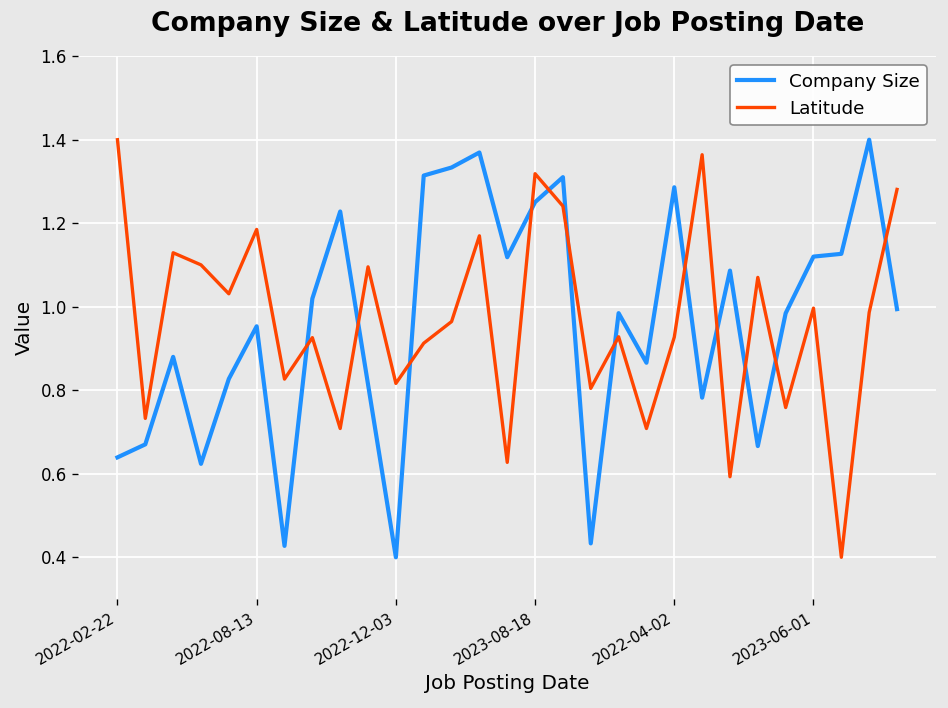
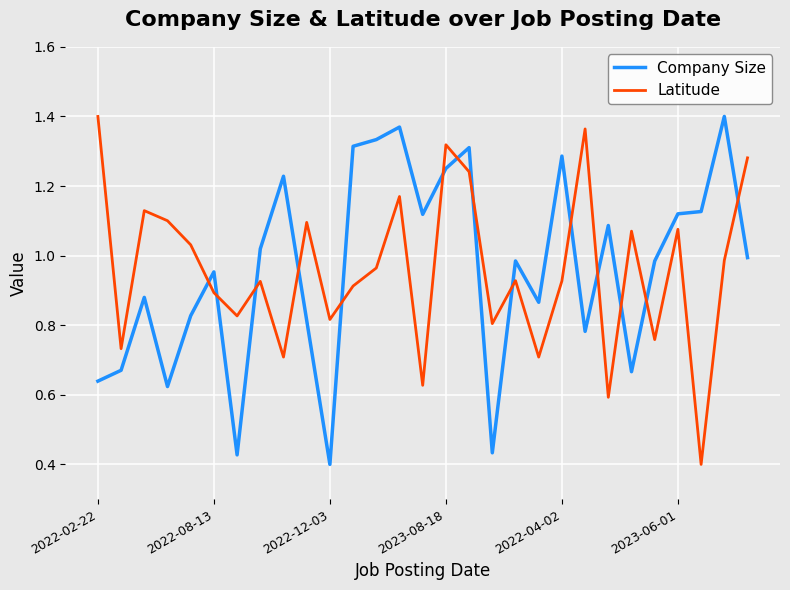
  {
    "Company Size": {
      "2022-02-22": 0.64,
      "2022-08-13": 0.95,
      "2022-12-03": 0.40,
      "2023-08-18": 1.25,
      "2022-04-02": 1.29,
      "2023-06-01": 1.12
    },
    "Latitude": {
      "2022-02-22": 1.40,
-     "2022-08-13": 1.19,
+     "2022-08-13": 0.89,
      "2022-12-03": 0.82,
      "2023-08-18": 1.32,
      "2022-04-02": 0.93,
-     "2023-06-01": 1.00
+     "2023-06-01": 1.08
    }
  }
